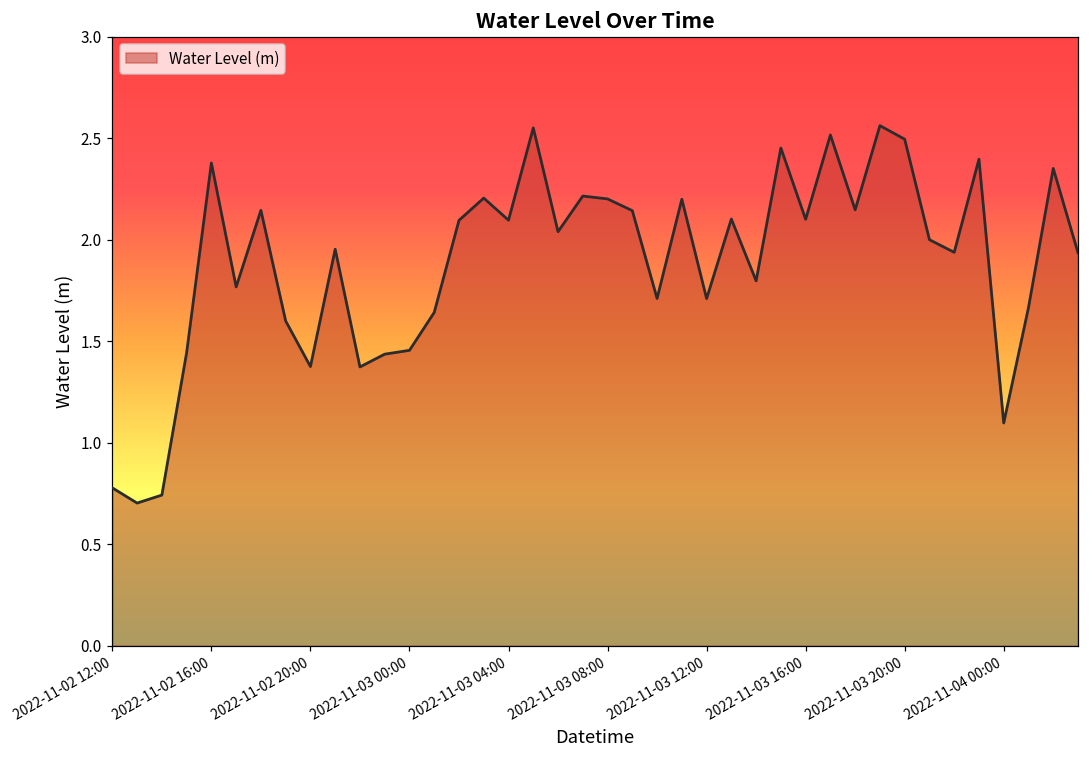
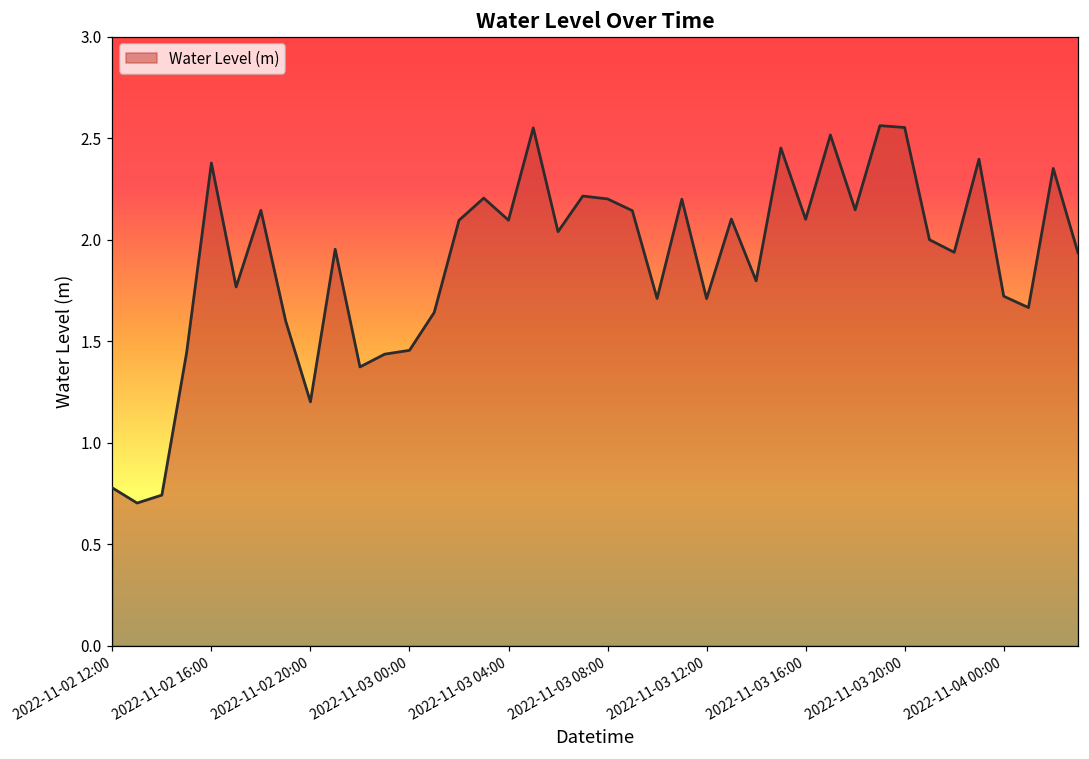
  {
    "2022-11-02 12:00": 0.78,
    "2022-11-02 16:00": 2.38,
-   "2022-11-02 20:00": 1.38,
+   "2022-11-02 20:00": 1.20,
    "2022-11-03 00:00": 1.46,
    "2022-11-03 04:00": 2.10,
    "2022-11-03 08:00": 2.20,
    "2022-11-03 12:00": 1.71,
    "2022-11-03 16:00": 2.10,
-   "2022-11-03 20:00": 2.49,
-   "2022-11-04 00:00": 1.10
+   "2022-11-03 20:00": 2.55,
+   "2022-11-04 00:00": 1.72
  }
